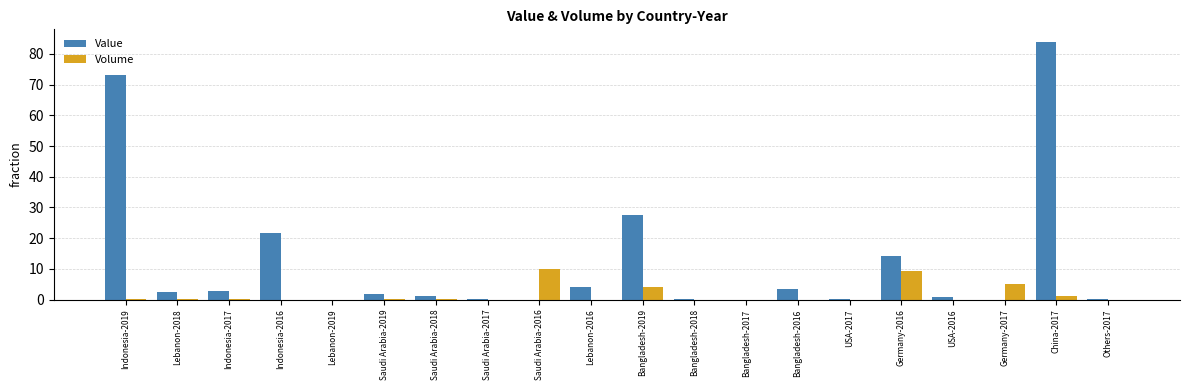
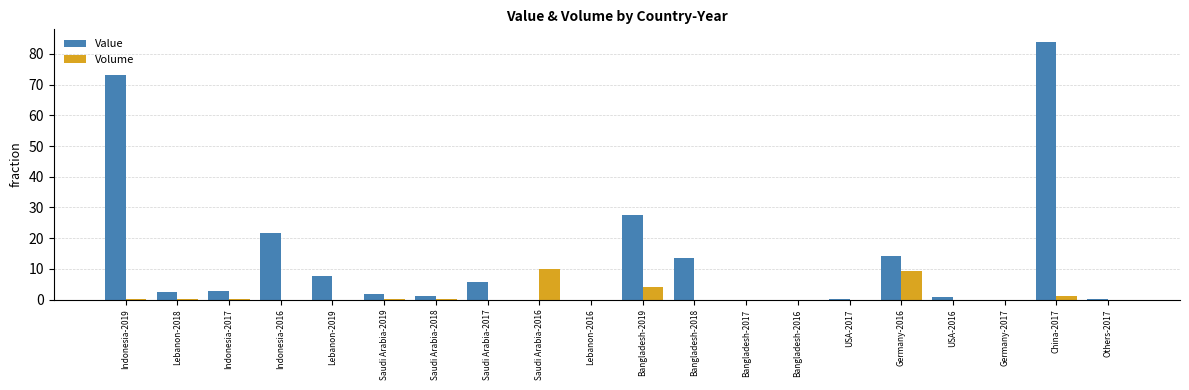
  {
    "Value": {
      "Indonesia-2019": 73,
      "Lebanon-2018": 3,
      "Indonesia-2017": 3,
      "Indonesia-2016": 22,
-     "Lebanon-2019": 0,
+     "Lebanon-2019": 8,
      "Saudi Arabia-2019": 2,
      "Saudi Arabia-2018": 1,
-     "Saudi Arabia-2017": 0,
+     "Saudi Arabia-2017": 6,
      "Saudi Arabia-2016": 0,
-     "Lebanon-2016": 4,
+     "Lebanon-2016": 0,
      "Bangladesh-2019": 28,
-     "Bangladesh-2018": 0,
+     "Bangladesh-2018": 14,
      "Bangladesh-2017": 0,
-     "Bangladesh-2016": 4,
+     "Bangladesh-2016": 0,
      "Germany-2016": 14,
      "Germany-2017": 0,
      "China-2017": 84
    },
    "Volume": {
      "Indonesia-2016": 0,
      "Lebanon-2019": 0,
      "Saudi Arabia-2017": 0,
      "Saudi Arabia-2016": 10,
      "Lebanon-2016": 0,
      "Bangladesh-2019": 4,
      "Bangladesh-2018": 0,
      "Bangladesh-2017": 0,
      "Bangladesh-2016": 0,
      "USA-2017": 0,
      "Germany-2016": 9,
      "USA-2016": 0,
-     "Germany-2017": 5,
+     "Germany-2017": 0,
      "China-2017": 1,
      "Others-2017": 0
    }
  }
